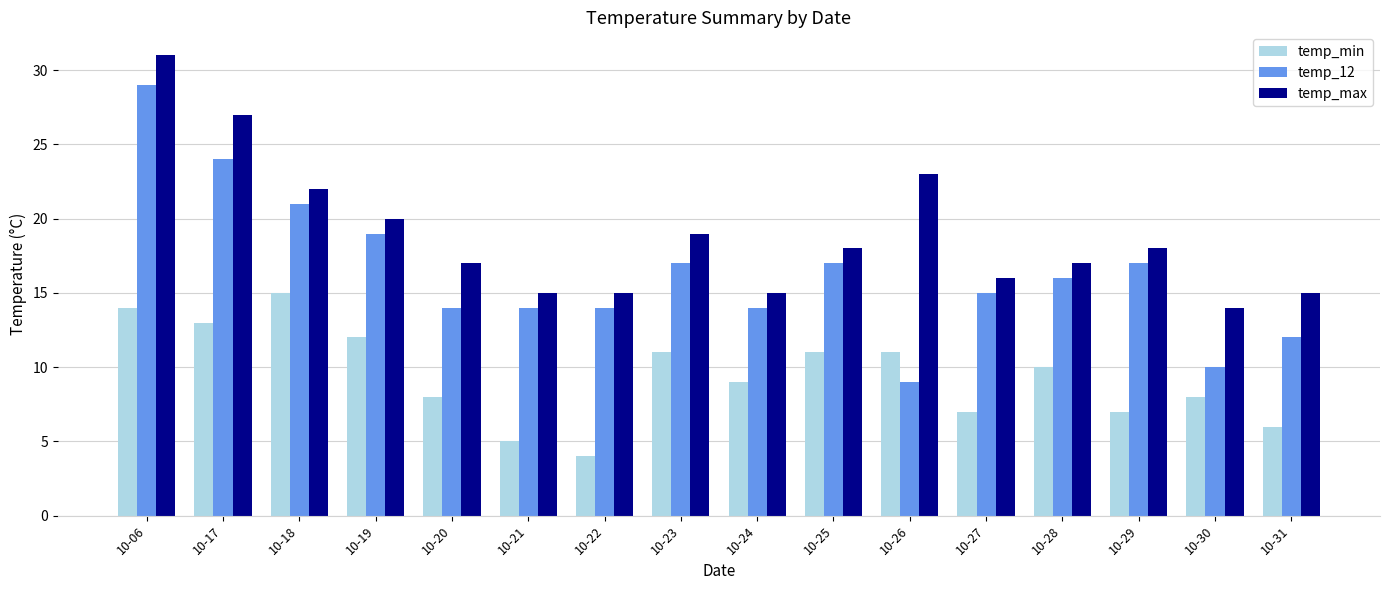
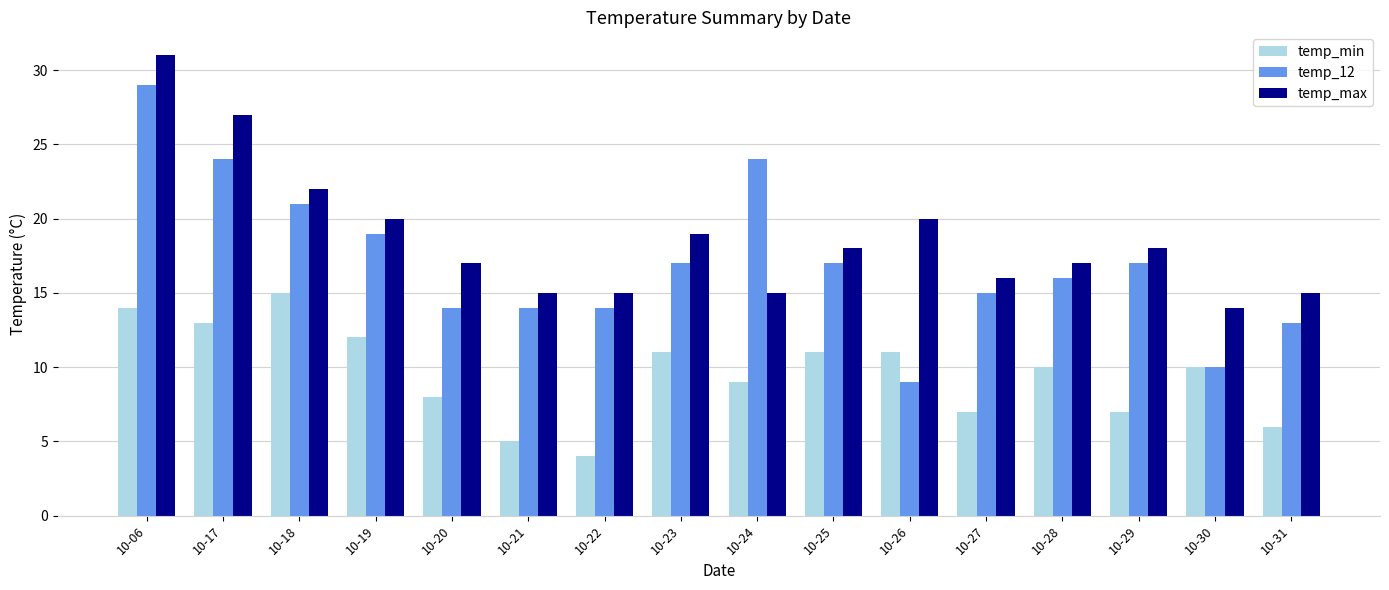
  {
    "temp_min": {
      "10-06": 14,
      "10-17": 13,
      "10-18": 15,
      "10-19": 12,
      "10-20": 8,
      "10-21": 5,
      "10-22": 4,
      "10-23": 11,
      "10-24": 9,
      "10-25": 11,
      "10-26": 11,
      "10-27": 7,
      "10-28": 10,
      "10-29": 7,
-     "10-30": 8,
+     "10-30": 10,
      "10-31": 6
    },
    "temp_12": {
      "10-06": 29,
      "10-17": 24,
      "10-18": 21,
      "10-19": 19,
      "10-20": 14,
      "10-21": 14,
      "10-22": 14,
      "10-23": 17,
-     "10-24": 14,
+     "10-24": 24,
      "10-25": 17,
      "10-26": 9,
      "10-27": 15,
      "10-28": 16,
      "10-29": 17,
      "10-30": 10,
-     "10-31": 12
+     "10-31": 13
    },
    "temp_max": {
      "10-06": 31,
      "10-17": 27,
      "10-18": 22,
      "10-19": 20,
      "10-20": 17,
      "10-21": 15,
      "10-22": 15,
      "10-23": 19,
      "10-24": 15,
      "10-25": 18,
-     "10-26": 23,
+     "10-26": 20,
      "10-27": 16,
      "10-28": 17,
      "10-29": 18,
      "10-30": 14,
      "10-31": 15
    }
  }
